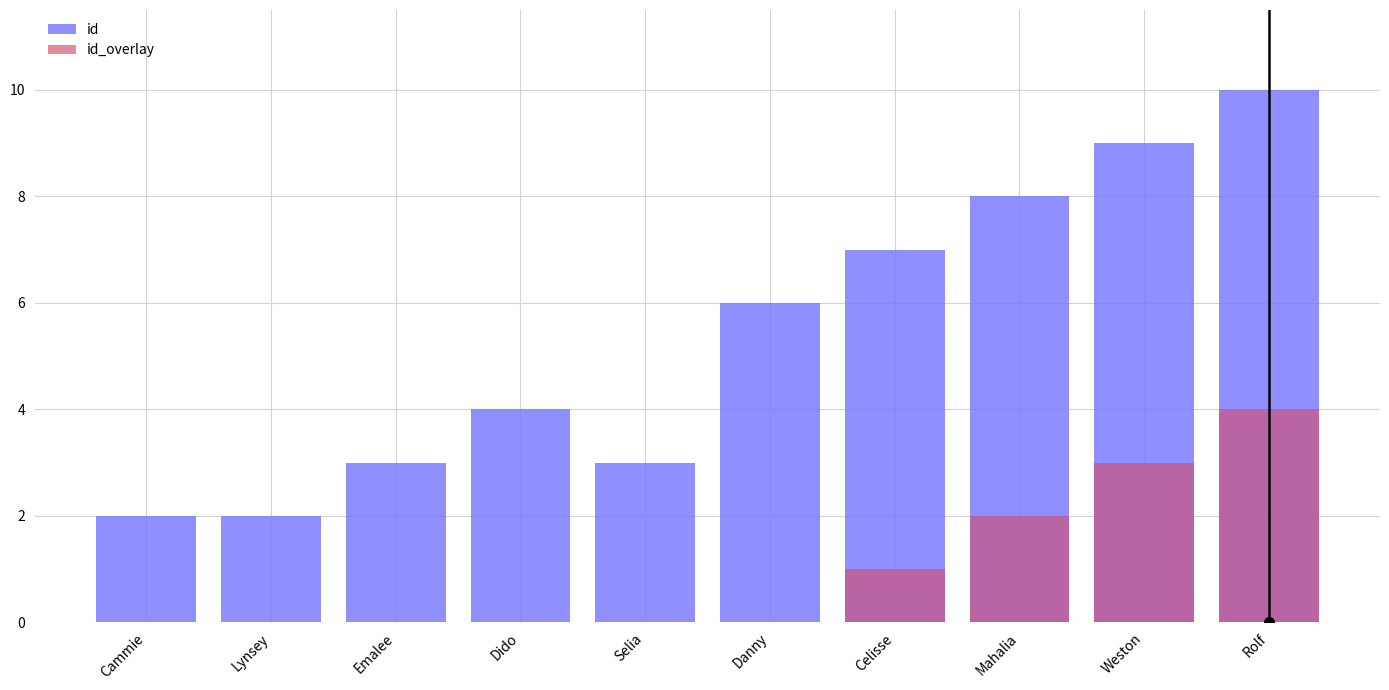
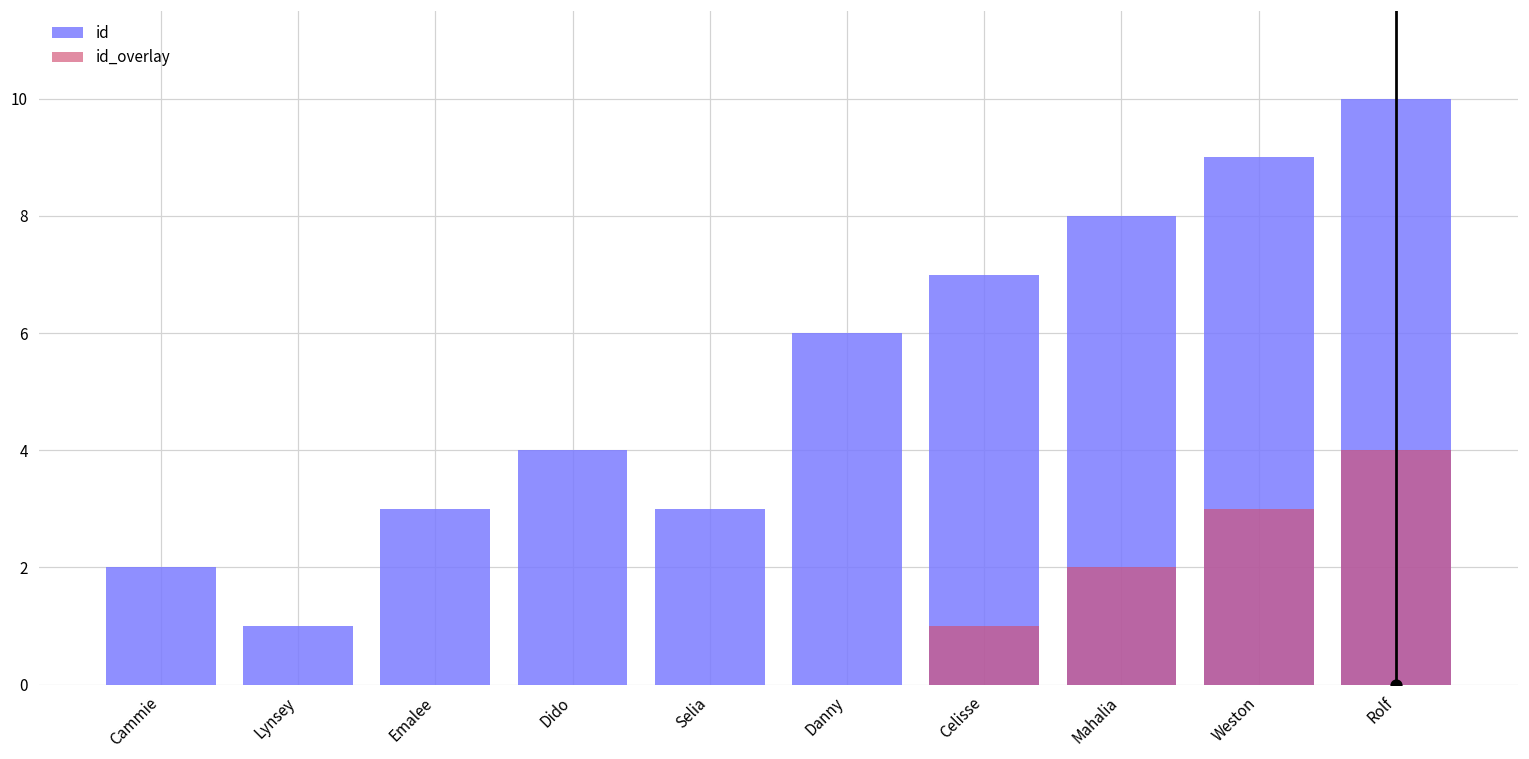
  {
    "id": {
      "Cammie": 2,
-     "Lynsey": 2,
+     "Lynsey": 1,
      "Emalee": 3,
      "Dido": 4,
      "Selia": 3,
      "Danny": 6,
      "Celisse": 7,
      "Mahalia": 8,
      "Weston": 9,
      "Rolf": 10
    },
    "id_overlay": {
      "Cammie": 0,
      "Lynsey": 0,
      "Emalee": 0,
      "Dido": 0,
      "Selia": 0,
      "Danny": 0
    }
  }
